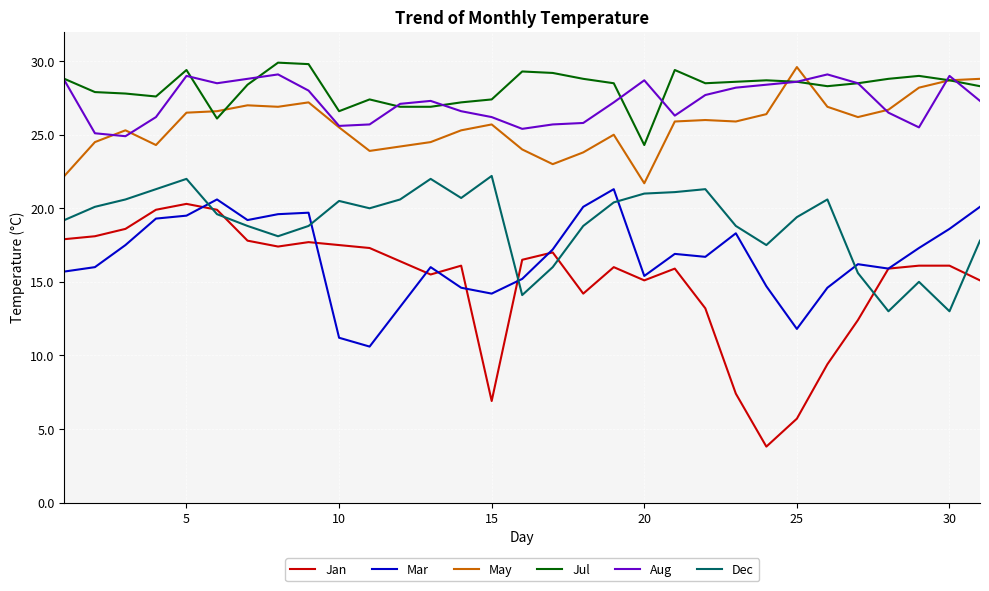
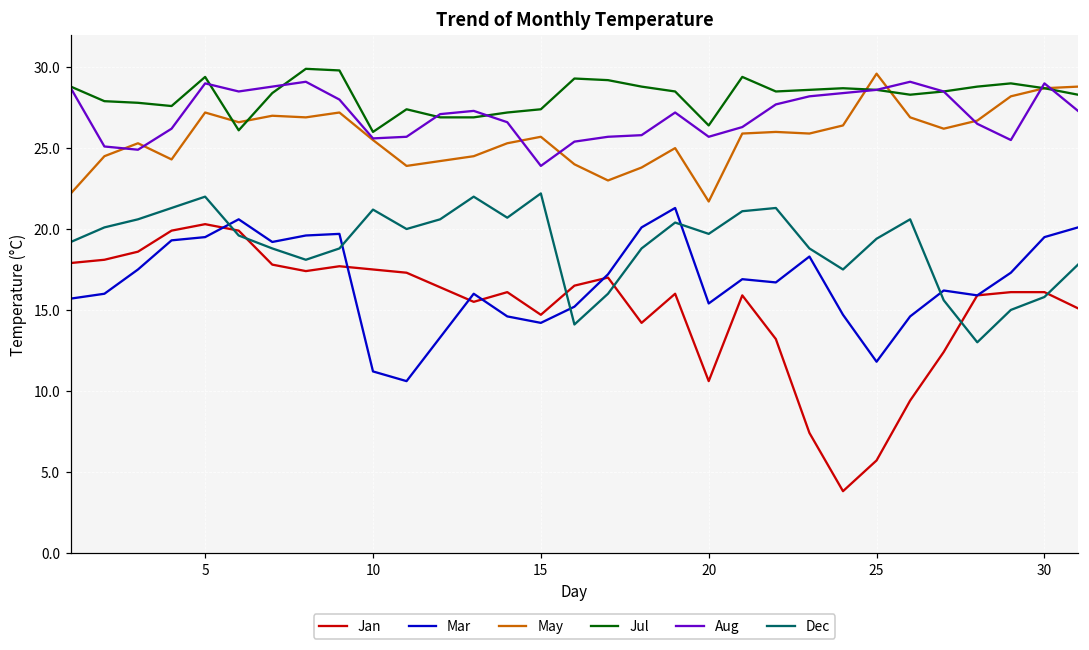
  {
    "Jan": {
      "5": 20.3,
      "10": 17.5,
-     "15": 6.9,
-     "20": 15.1,
+     "15": 14.7,
+     "20": 10.6,
      "25": 5.7,
      "30": 16.1
    },
    "Mar": {
      "5": 19.5,
      "10": 11.2,
      "15": 14.2,
      "20": 15.4,
      "25": 11.8,
-     "30": 18.6
+     "30": 19.5
    },
    "May": {
-     "5": 26.5,
+     "5": 27.2,
      "15": 25.7,
      "20": 21.7,
      "25": 29.6
    },
    "Jul": {
      "5": 29.4,
-     "10": 26.6,
+     "10": 26.0,
      "15": 27.4,
-     "20": 24.3
+     "20": 26.4
    },
    "Aug": {
      "5": 29.0,
-     "15": 26.2,
-     "20": 28.7,
+     "15": 23.9,
+     "20": 25.7,
      "30": 29.0
    },
    "Dec": {
      "5": 22.0,
-     "10": 20.5,
+     "10": 21.2,
      "15": 22.2,
-     "20": 21.0,
+     "20": 19.7,
      "25": 19.4,
-     "30": 13.0
+     "30": 15.8
    }
  }
